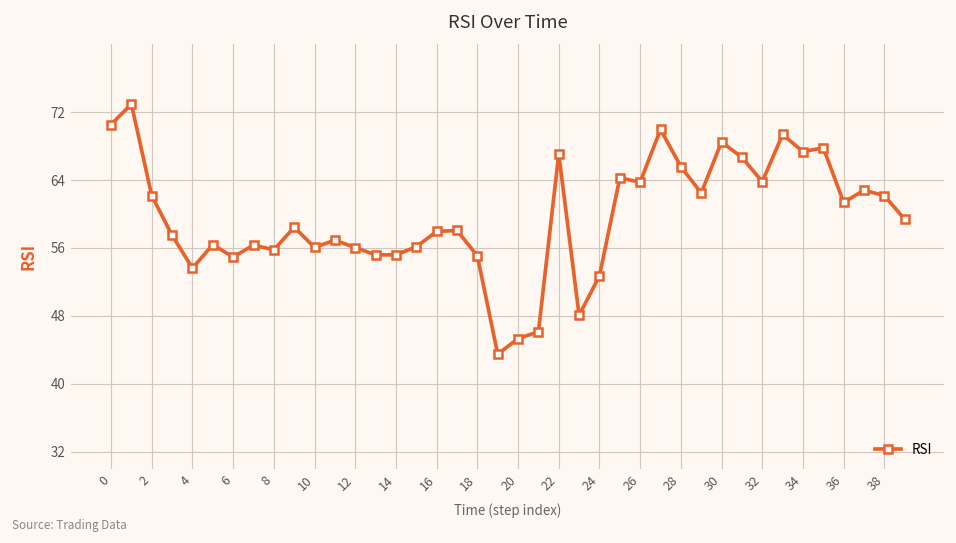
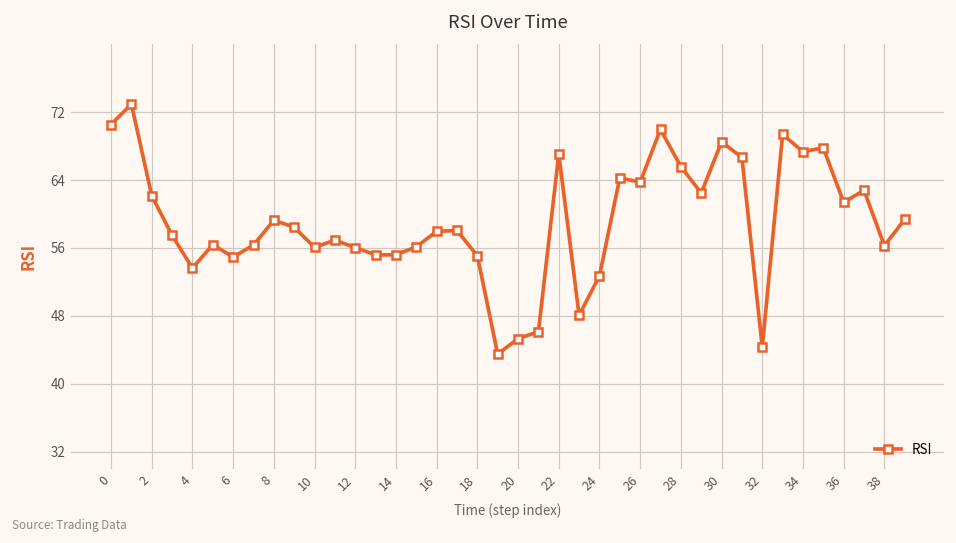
  {
    "0": 71,
    "2": 62,
    "4": 54,
    "6": 55,
-   "8": 56,
+   "8": 59,
    "10": 56,
    "12": 56,
    "14": 55,
    "16": 58,
    "18": 55,
    "20": 45,
    "22": 67,
    "24": 53,
    "26": 64,
    "28": 66,
    "30": 68,
-   "32": 64,
+   "32": 44,
    "34": 67,
    "36": 61,
-   "38": 62
+   "38": 56
  }
